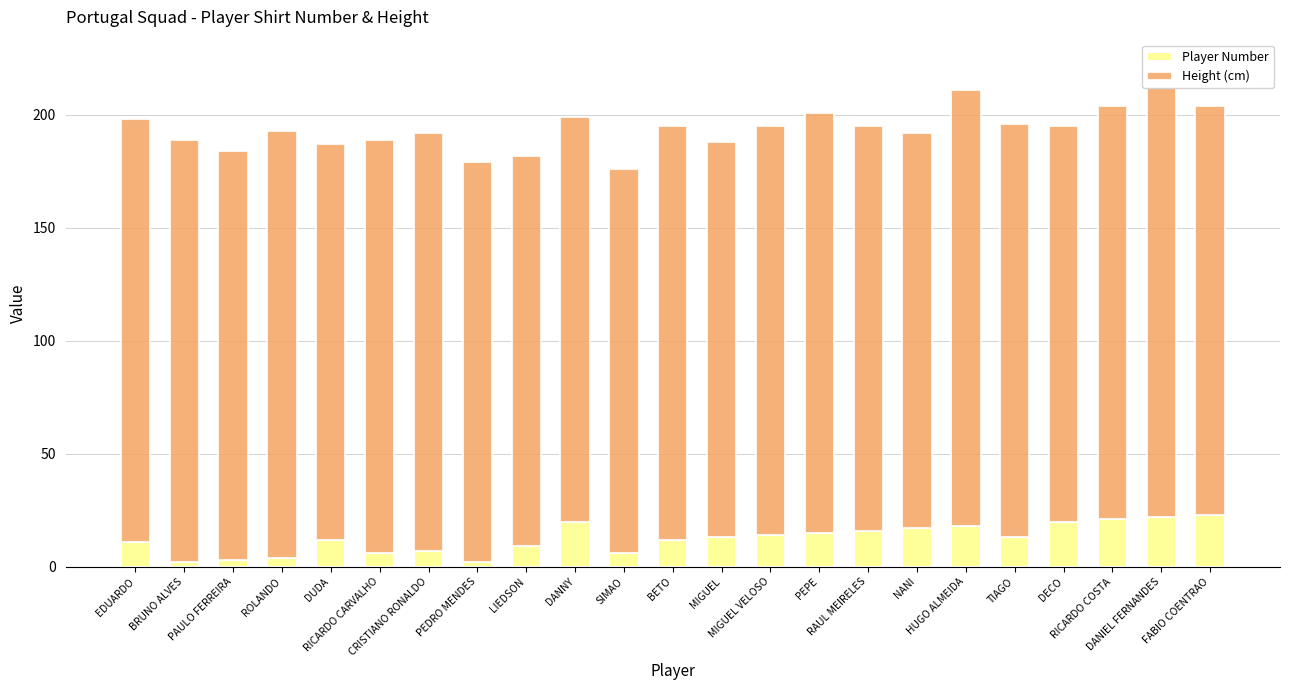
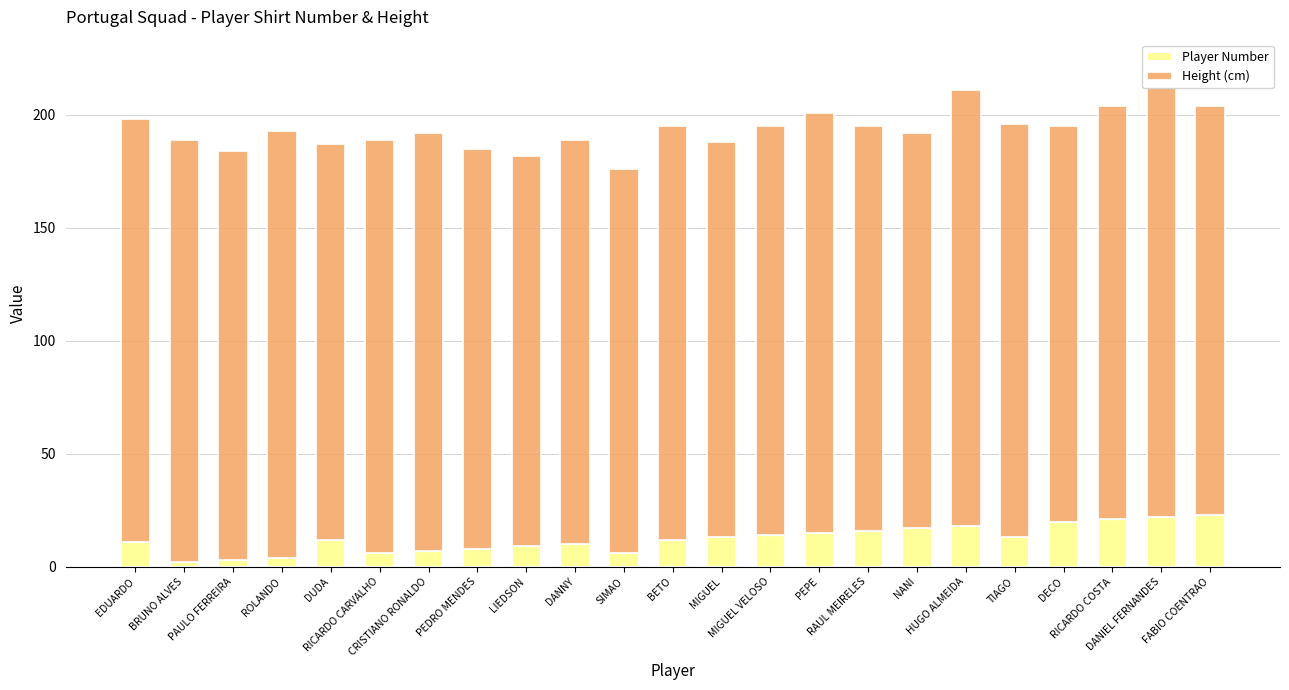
  {
    "Player Number": {
      "EDUARDO": 11,
      "BRUNO ALVES": 2,
      "PAULO FERREIRA": 3,
      "ROLANDO": 4,
      "DUDA": 12,
      "RICARDO CARVALHO": 6,
      "CRISTIANO RONALDO": 7,
-     "PEDRO MENDES": 2,
+     "PEDRO MENDES": 8,
      "LIEDSON": 9,
-     "DANNY": 20,
+     "DANNY": 10,
      "SIMAO": 6,
      "BETO": 12,
      "MIGUEL": 13,
      "MIGUEL VELOSO": 14,
      "PEPE": 15,
      "RAUL MEIRELES": 16,
      "NANI": 17,
      "HUGO ALMEIDA": 18,
      "TIAGO": 13,
      "DECO": 20,
      "RICARDO COSTA": 21,
      "DANIEL FERNANDES": 22,
      "FABIO COENTRAO": 23
    },
    "Height (cm)": {
      "EDUARDO": 187,
      "BRUNO ALVES": 187,
      "PAULO FERREIRA": 181,
      "ROLANDO": 189,
      "DUDA": 175,
      "RICARDO CARVALHO": 183,
      "CRISTIANO RONALDO": 185,
      "PEDRO MENDES": 177,
      "LIEDSON": 173,
      "DANNY": 179,
      "SIMAO": 170,
      "BETO": 183,
      "MIGUEL": 175,
      "MIGUEL VELOSO": 181,
      "PEPE": 186,
      "RAUL MEIRELES": 179,
      "NANI": 175,
      "HUGO ALMEIDA": 193,
      "TIAGO": 183,
      "DECO": 175,
      "RICARDO COSTA": 183,
      "FABIO COENTRAO": 181
    }
  }
